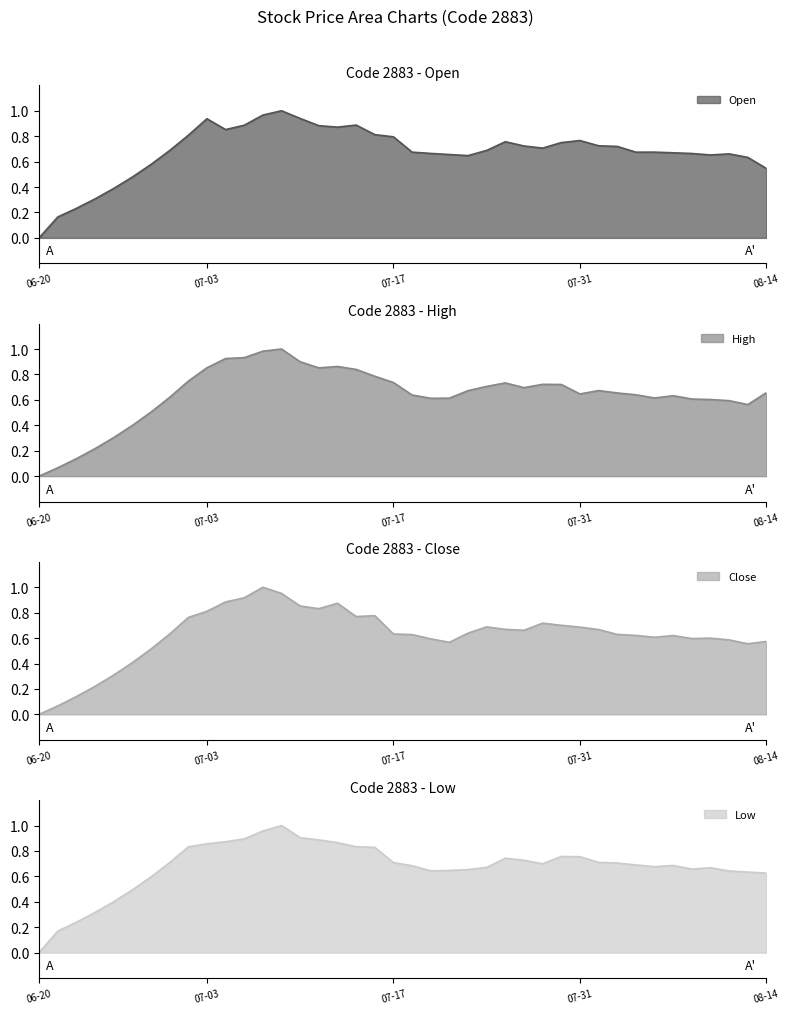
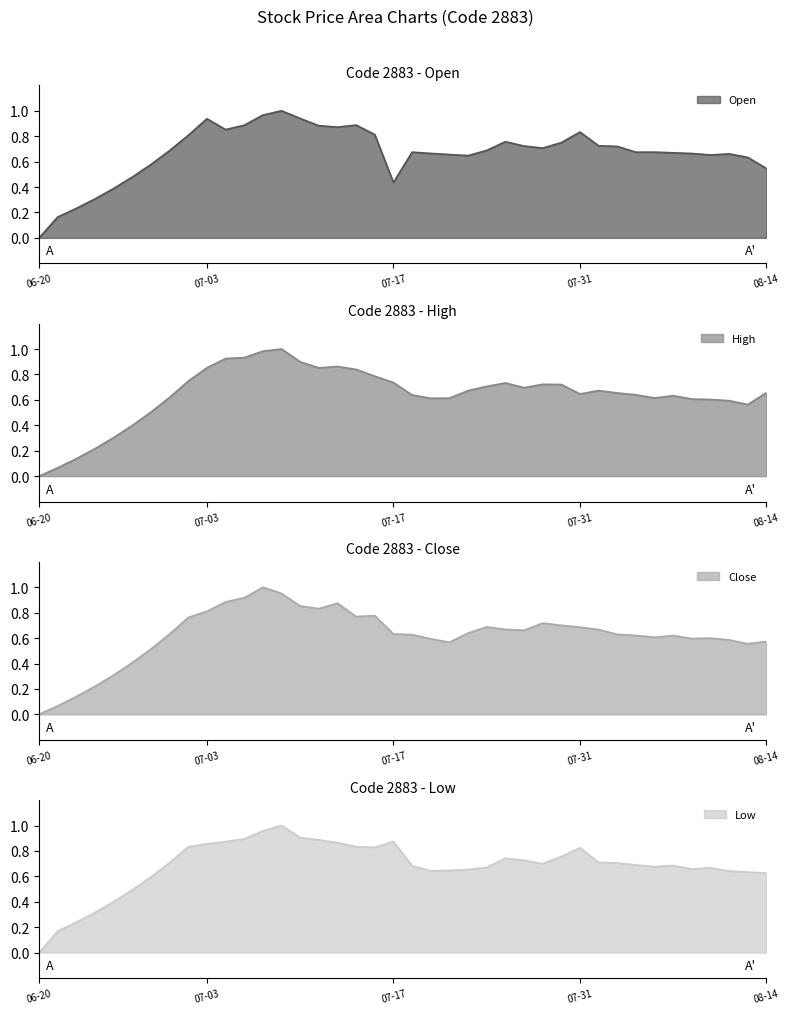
  {
    "Code 2883 - Open": {
      "06-20": 0.00,
      "07-03": 0.94,
-     "07-17": 0.79,
-     "07-31": 0.77,
+     "07-17": 0.44,
+     "07-31": 0.83,
      "08-14": 0.55
    },
    "Code 2883 - High": {
      "06-20": 0.00,
      "07-03": 0.85,
      "07-17": 0.74,
      "07-31": 0.65,
      "08-14": 0.66
    },
    "Code 2883 - Close": {
      "06-20": 0.00,
      "07-03": 0.81,
      "07-17": 0.63,
      "07-31": 0.69,
      "08-14": 0.57
    },
    "Code 2883 - Low": {
      "06-20": 0.00,
      "07-03": 0.86,
-     "07-17": 0.71,
-     "07-31": 0.75,
+     "07-17": 0.87,
+     "07-31": 0.82,
      "08-14": 0.63
    }
  }
